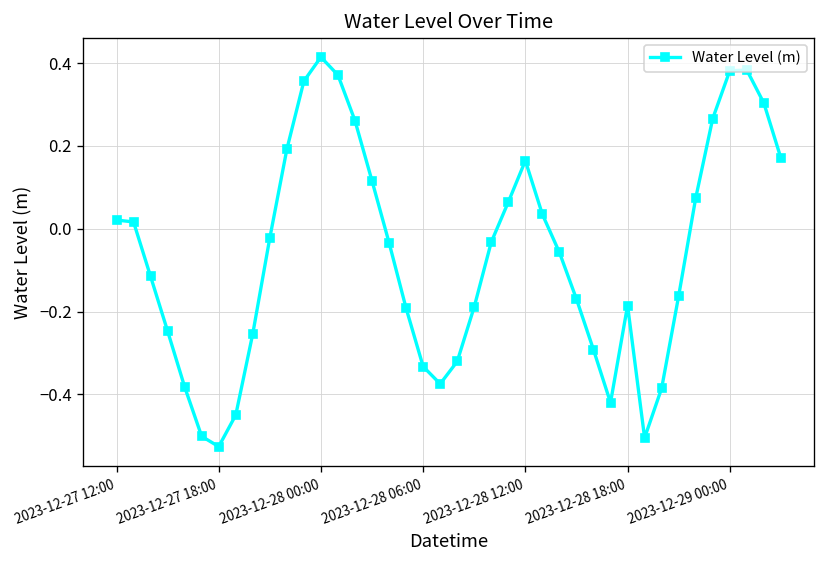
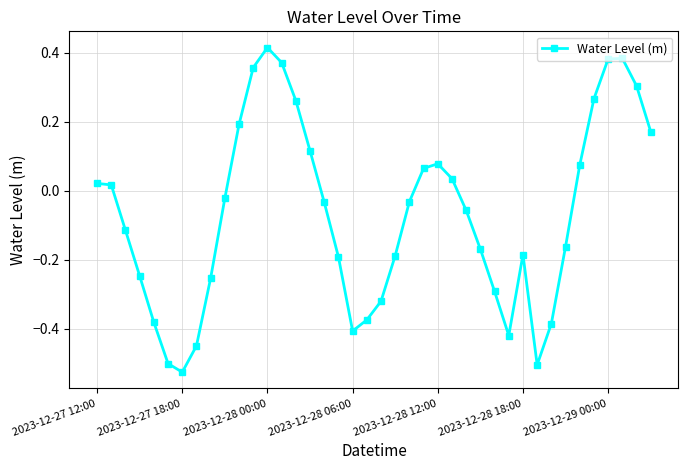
  {
    "2023-12-27 12:00": 0.02,
    "2023-12-27 18:00": -0.53,
    "2023-12-28 00:00": 0.41,
-   "2023-12-28 06:00": -0.33,
-   "2023-12-28 12:00": 0.16,
+   "2023-12-28 06:00": -0.41,
+   "2023-12-28 12:00": 0.08,
    "2023-12-28 18:00": -0.19
  }
